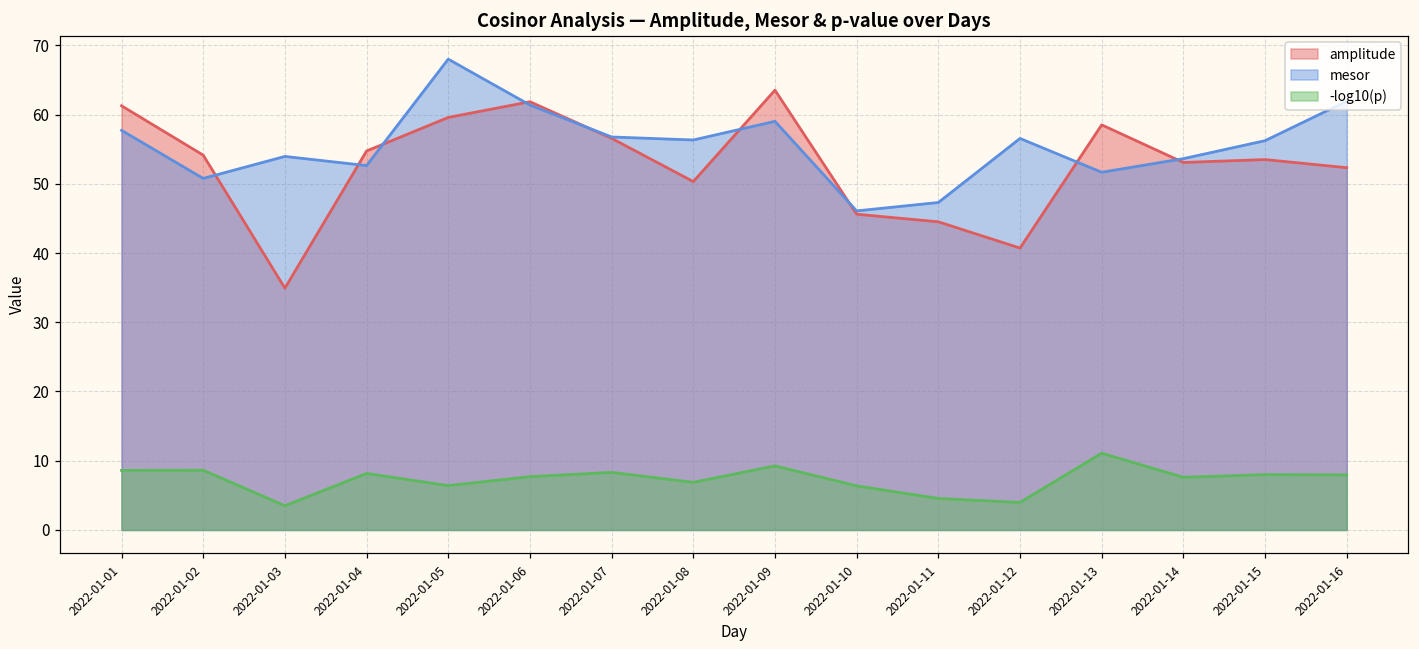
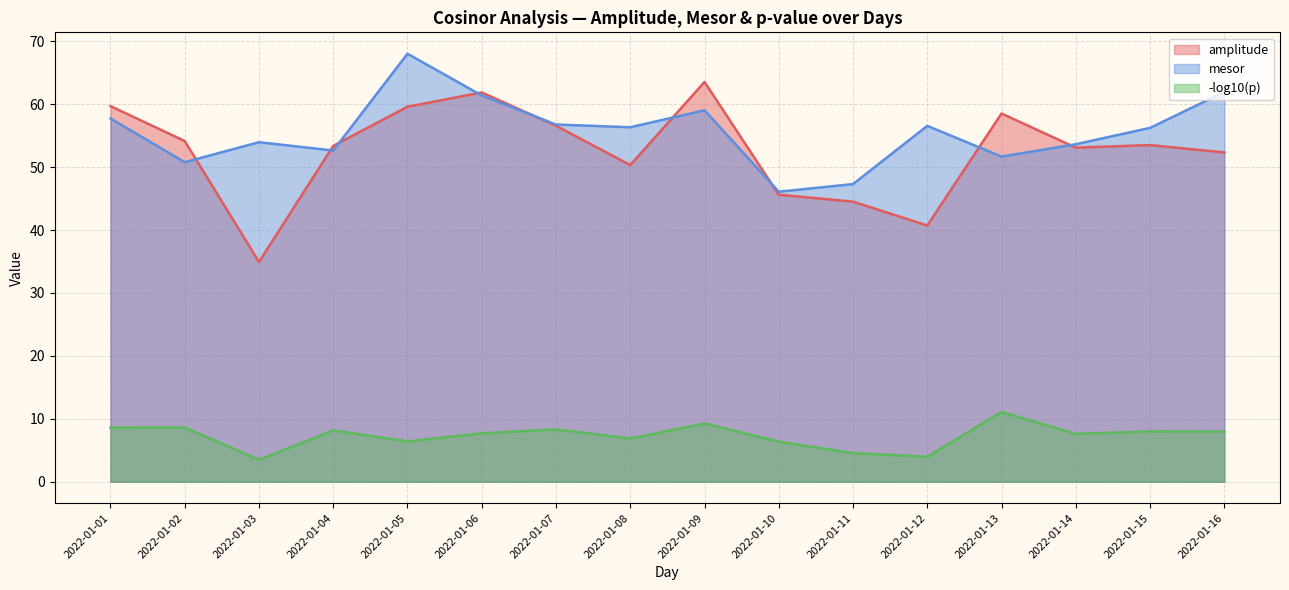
  {
    "amplitude": {
-     "2022-01-01": 61,
+     "2022-01-01": 60,
      "2022-01-02": 54,
      "2022-01-03": 35,
-     "2022-01-04": 55,
+     "2022-01-04": 53,
      "2022-01-05": 60,
      "2022-01-06": 62,
      "2022-01-08": 50,
      "2022-01-09": 64,
      "2022-01-10": 46,
      "2022-01-11": 45,
      "2022-01-12": 41,
      "2022-01-13": 59,
      "2022-01-14": 53,
      "2022-01-15": 54,
      "2022-01-16": 52
    },
    "mesor": {
      "2022-01-01": 58,
      "2022-01-02": 51,
      "2022-01-03": 54,
      "2022-01-04": 53,
      "2022-01-05": 68,
      "2022-01-06": 61,
      "2022-01-08": 56,
      "2022-01-09": 59,
      "2022-01-10": 46,
      "2022-01-11": 47,
      "2022-01-12": 57,
      "2022-01-13": 52,
      "2022-01-14": 54,
      "2022-01-15": 56
    },
    "-log10(p)": {
      "2022-01-01": 9,
      "2022-01-02": 9,
      "2022-01-03": 3,
      "2022-01-04": 8,
      "2022-01-05": 6,
      "2022-01-06": 8,
      "2022-01-07": 8,
      "2022-01-08": 7,
      "2022-01-09": 9,
      "2022-01-10": 6,
      "2022-01-11": 5,
      "2022-01-12": 4,
      "2022-01-13": 11,
      "2022-01-14": 8,
      "2022-01-15": 8,
      "2022-01-16": 8
    }
  }
